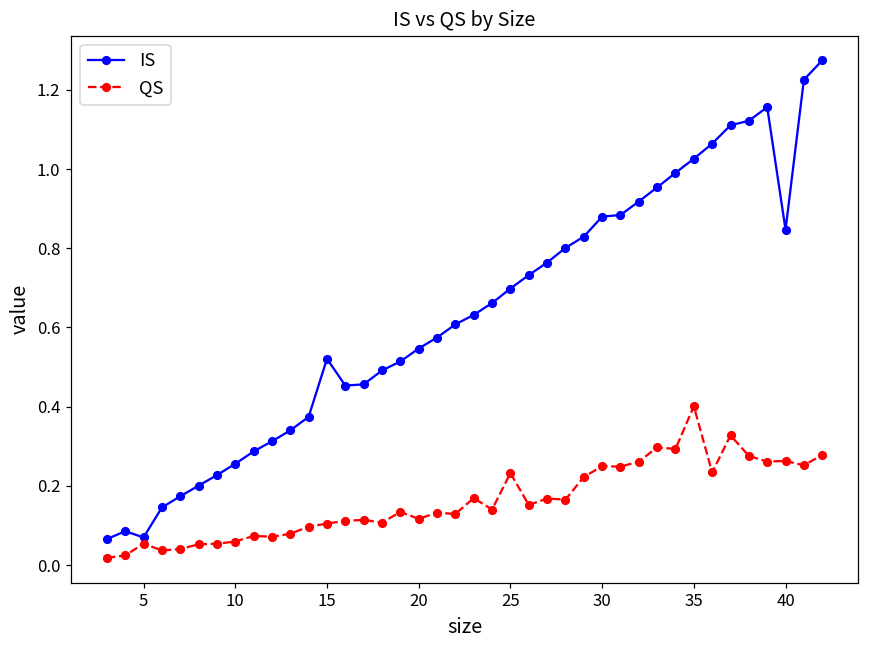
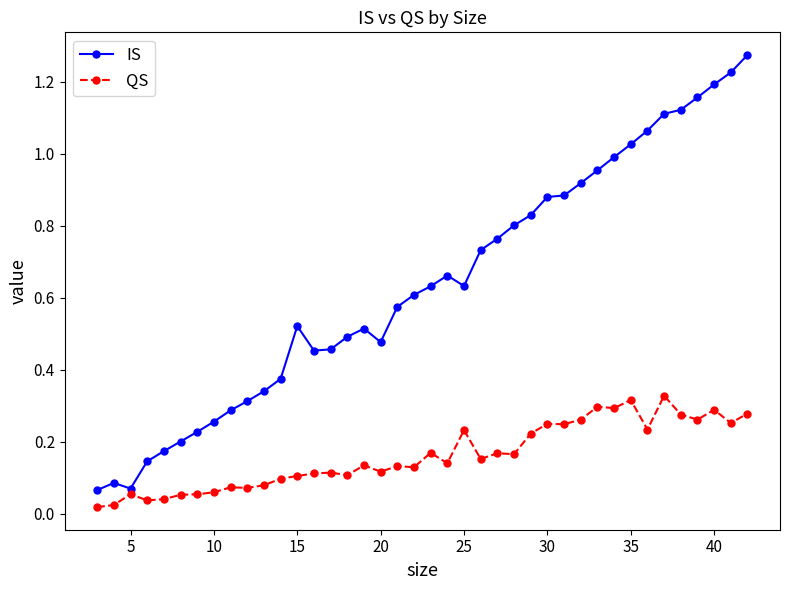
  {
    "IS": {
      "5": 0.07,
      "10": 0.26,
      "15": 0.52,
-     "20": 0.55,
-     "25": 0.70,
+     "20": 0.48,
+     "25": 0.63,
      "30": 0.88,
      "35": 1.03,
-     "40": 0.85
+     "40": 1.19
    },
    "QS": {
      "5": 0.05,
      "10": 0.06,
      "15": 0.10,
      "20": 0.12,
      "25": 0.23,
      "30": 0.25,
-     "35": 0.40,
-     "40": 0.26
+     "35": 0.32,
+     "40": 0.29
    }
  }
